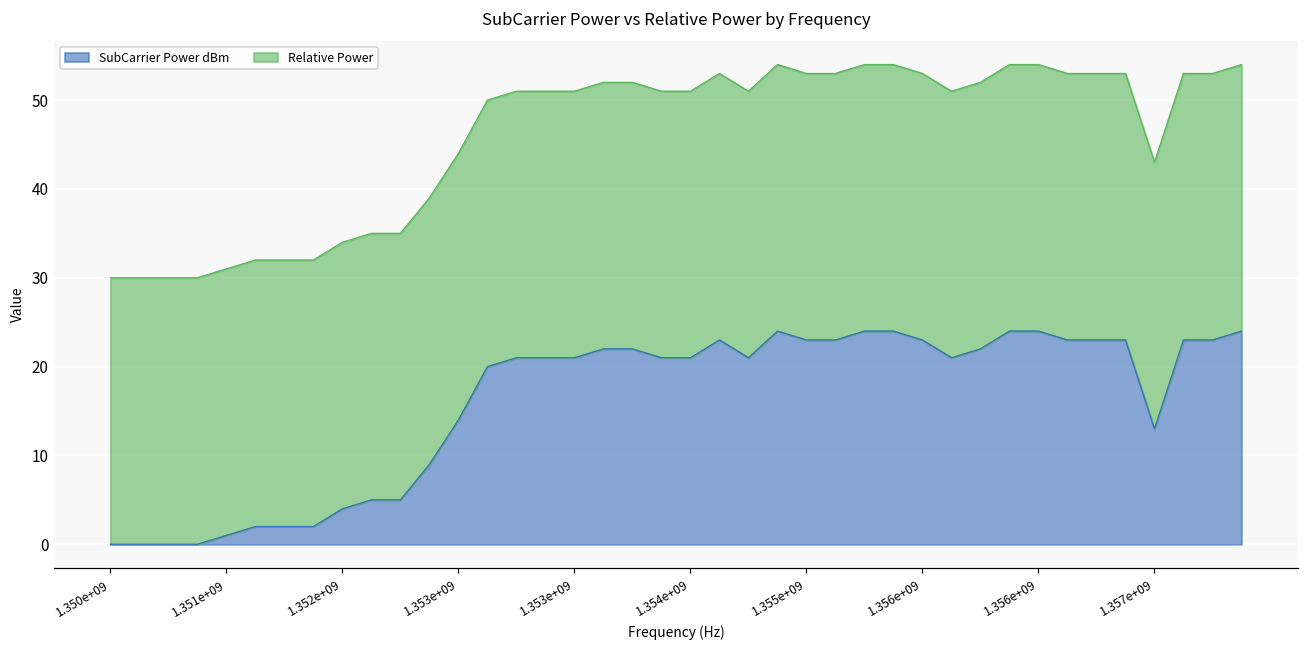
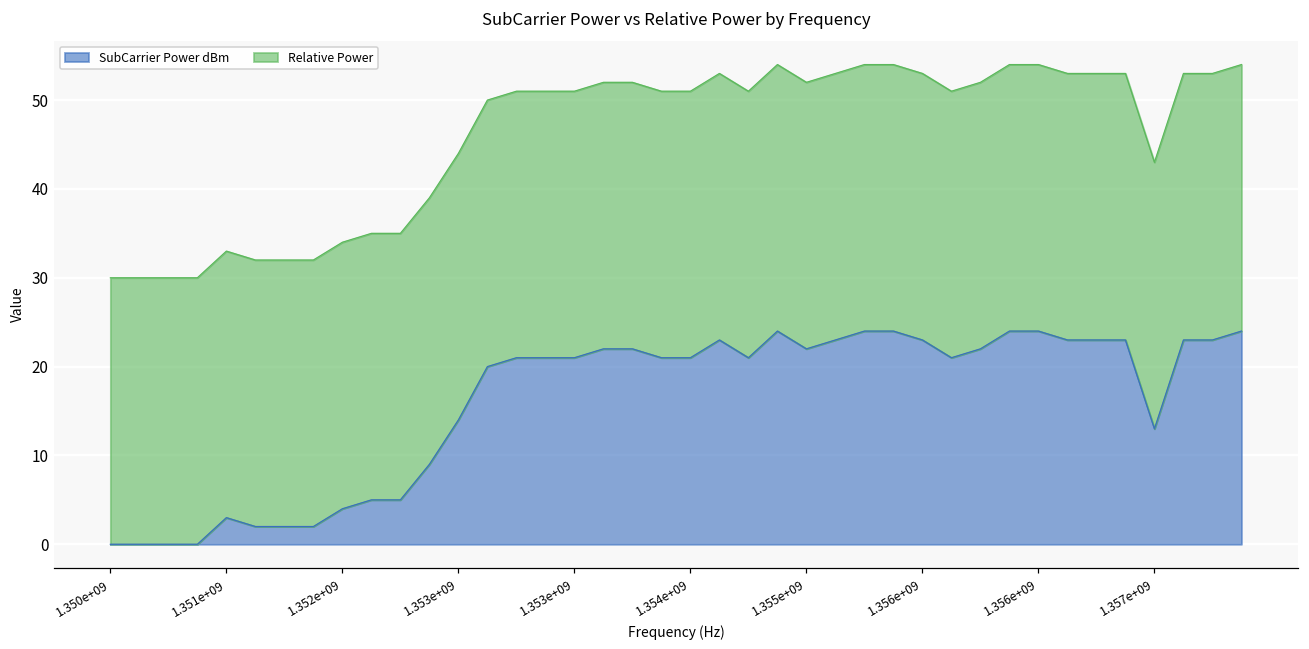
  {
    "SubCarrier Power dBm": {
      "1.350e+09": 0,
-     "1.351e+09": 1,
+     "1.351e+09": 3,
      "1.352e+09": 4,
      "1.354e+09": 21,
-     "1.355e+09": 23,
+     "1.355e+09": 22,
      "1.357e+09": 13
    },
    "Relative Power": {
      "1.350e+09": 30,
      "1.351e+09": 30,
      "1.352e+09": 30,
      "1.354e+09": 30,
      "1.355e+09": 30,
      "1.357e+09": 30
    }
  }
